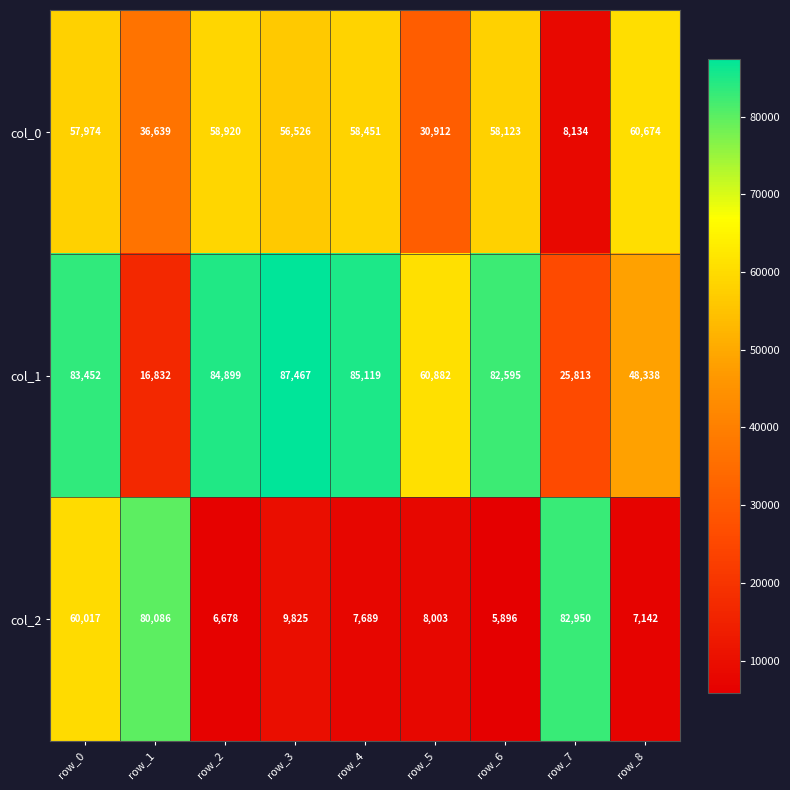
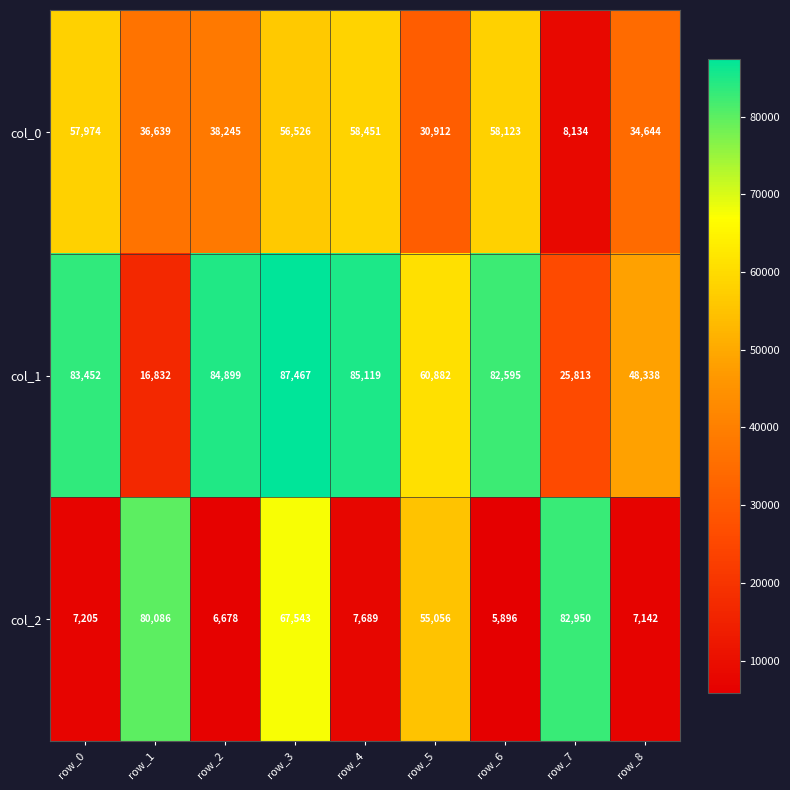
  {
    "col_0": {
      "row_0": "57,974",
      "row_1": "36,639",
-     "row_2": "58,920",
+     "row_2": "38,245",
      "row_3": "56,526",
      "row_4": "58,451",
      "row_5": "30,912",
      "row_6": "58,123",
      "row_7": "8,134",
-     "row_8": "60,674"
+     "row_8": "34,644"
    },
    "col_1": {
      "row_0": "83,452",
      "row_1": "16,832",
      "row_2": "84,899",
      "row_3": "87,467",
      "row_4": "85,119",
      "row_5": "60,882",
      "row_6": "82,595",
      "row_7": "25,813",
      "row_8": "48,338"
    },
    "col_2": {
-     "row_0": "60,017",
+     "row_0": "7,205",
      "row_1": "80,086",
      "row_2": "6,678",
-     "row_3": "9,825",
+     "row_3": "67,543",
      "row_4": "7,689",
-     "row_5": "8,003",
+     "row_5": "55,056",
      "row_6": "5,896",
      "row_7": "82,950",
      "row_8": "7,142"
    }
  }
